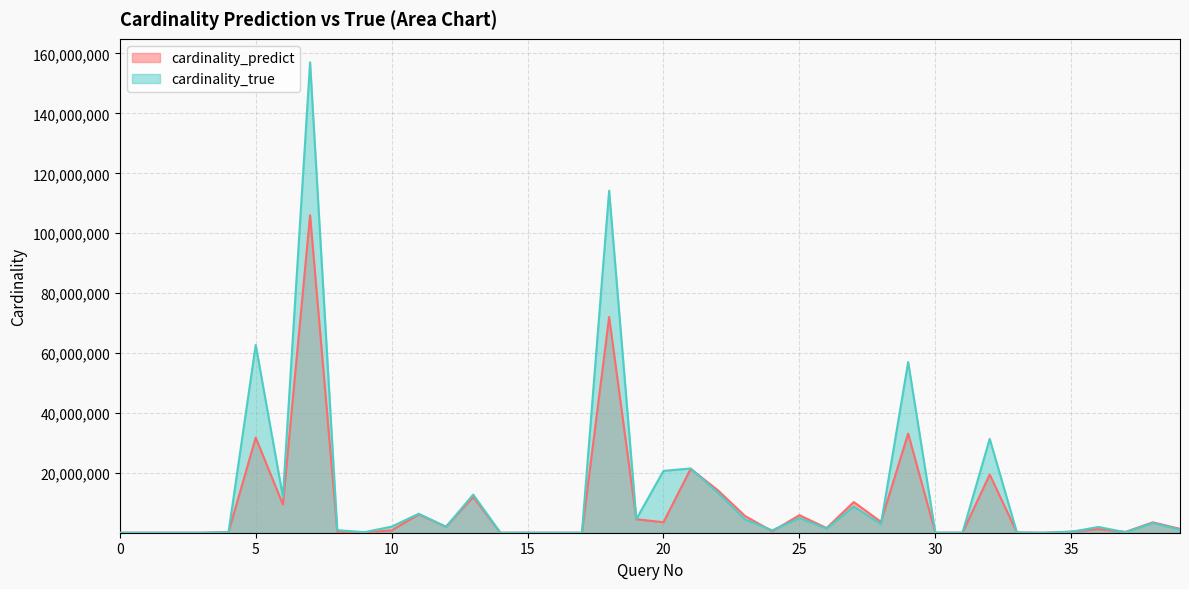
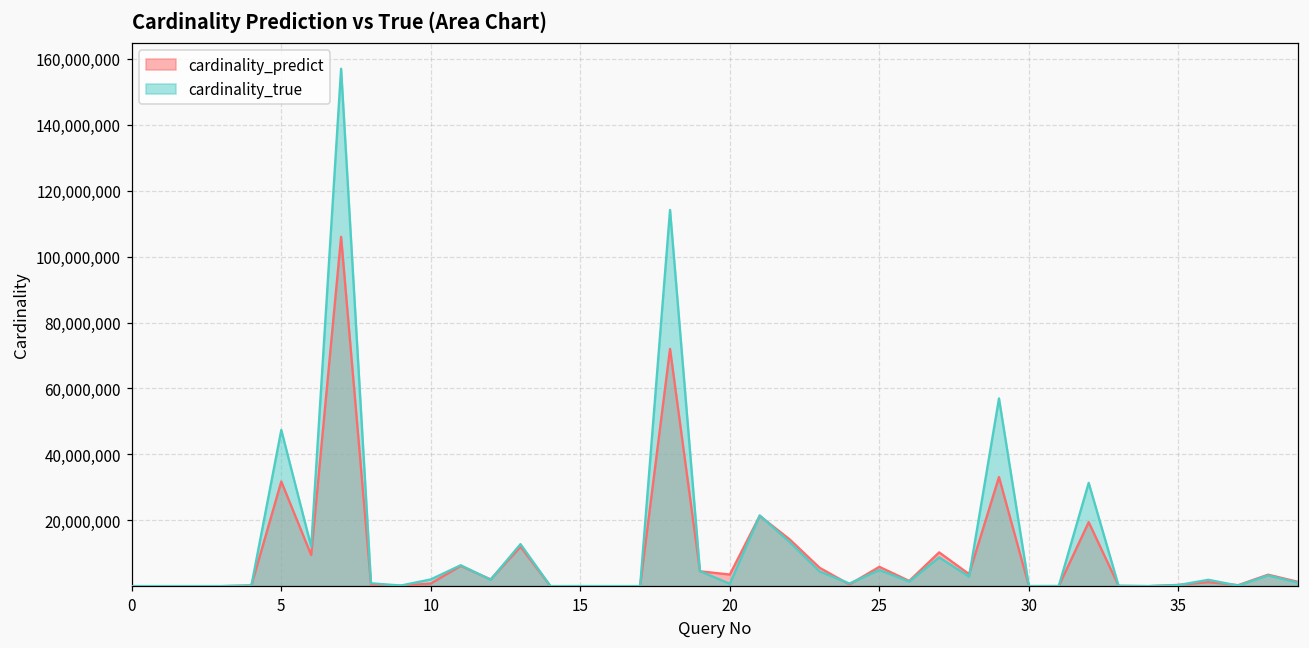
  {
    "cardinality_predict": {
      "5": "32,000,000",
      "10": "1,000,000",
      "20": "4,000,000",
      "25": "6,000,000"
    },
    "cardinality_true": {
-     "5": "63,000,000",
+     "5": "47,000,000",
      "10": "2,000,000",
-     "20": "21,000,000",
+     "20": "1,000,000",
      "25": "5,000,000"
    }
  }
